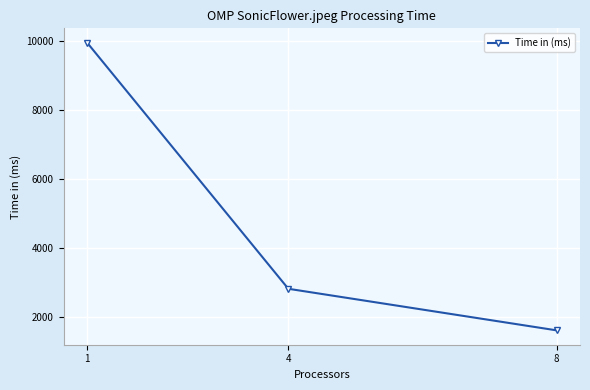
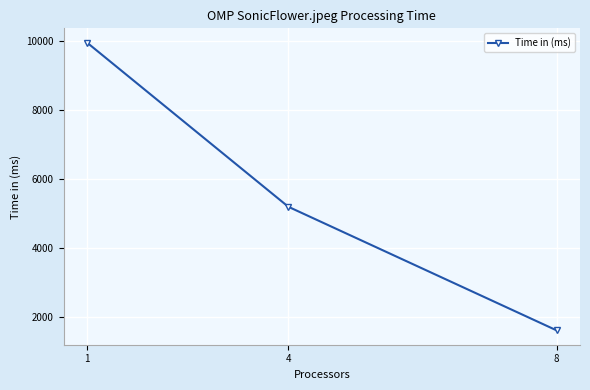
  {
    "1": 10000,
-   "4": 2800,
+   "4": 5200,
    "8": 1600
  }
